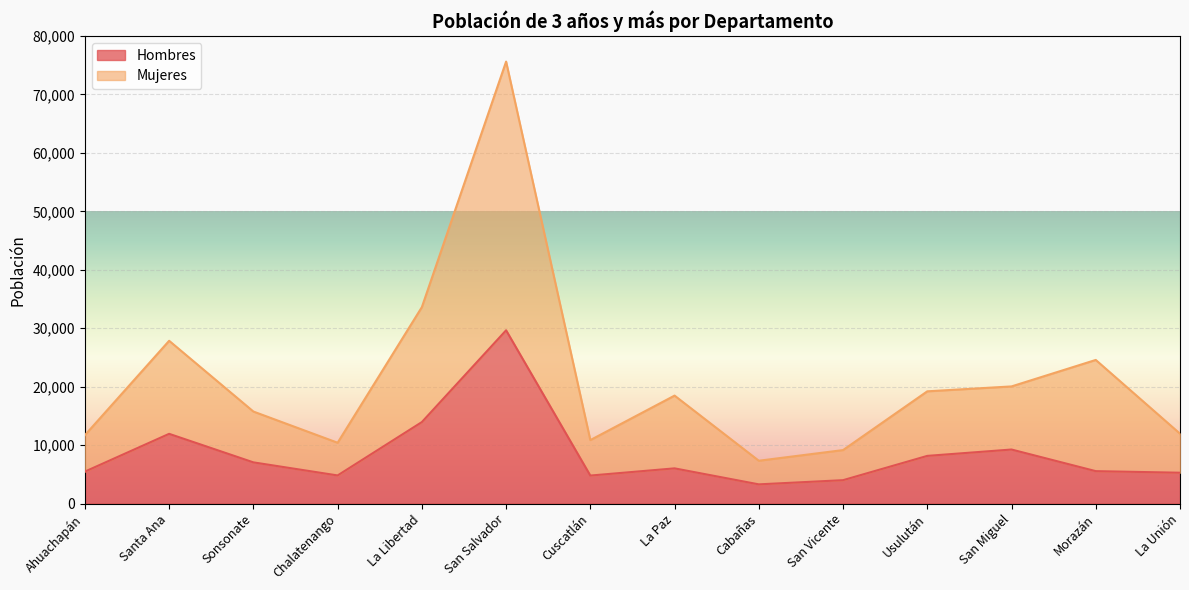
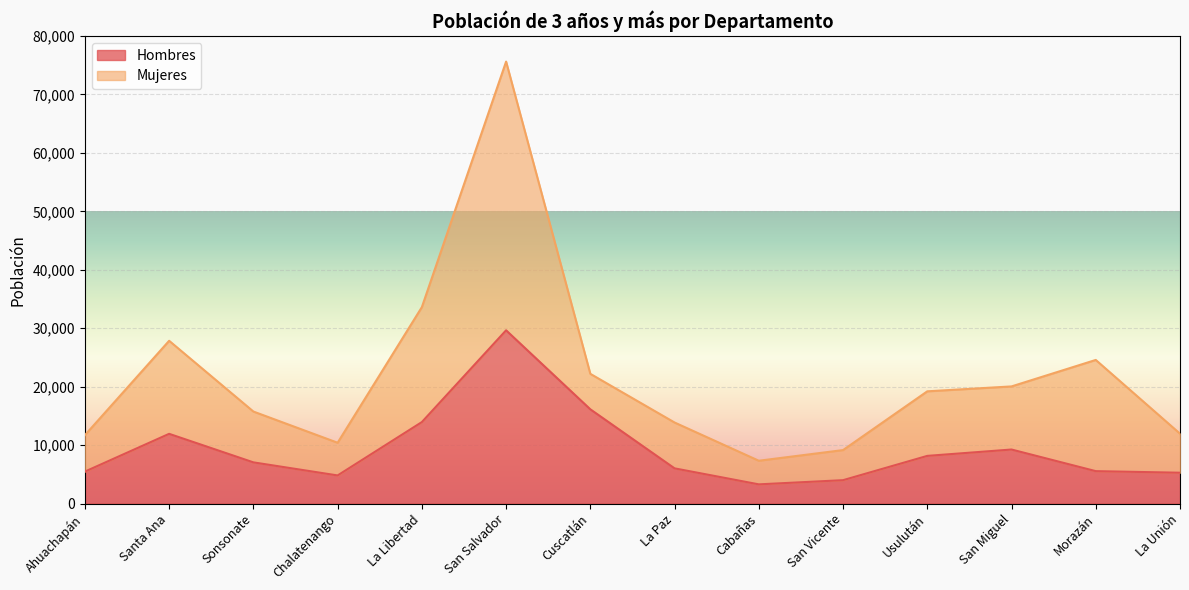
  {
    "Hombres": {
      "Ahuachapán": "5,000",
      "Santa Ana": "12,000",
      "Sonsonate": "7,000",
      "Chalatenango": "5,000",
      "La Libertad": "14,000",
      "San Salvador": "30,000",
-     "Cuscatlán": "5,000",
+     "Cuscatlán": "16,000",
      "La Paz": "6,000",
      "Cabañas": "3,000",
      "San Vicente": "4,000",
      "Usulután": "8,000",
      "San Miguel": "9,000",
      "Morazán": "6,000",
      "La Unión": "5,000"
    },
    "Mujeres": {
      "Ahuachapán": "6,000",
      "Santa Ana": "16,000",
      "Sonsonate": "9,000",
      "Chalatenango": "6,000",
      "La Libertad": "20,000",
      "San Salvador": "46,000",
      "Cuscatlán": "6,000",
-     "La Paz": "12,000",
+     "La Paz": "8,000",
      "Cabañas": "4,000",
      "San Vicente": "5,000",
      "Usulután": "11,000",
      "San Miguel": "11,000",
      "Morazán": "19,000",
      "La Unión": "7,000"
    }
  }
